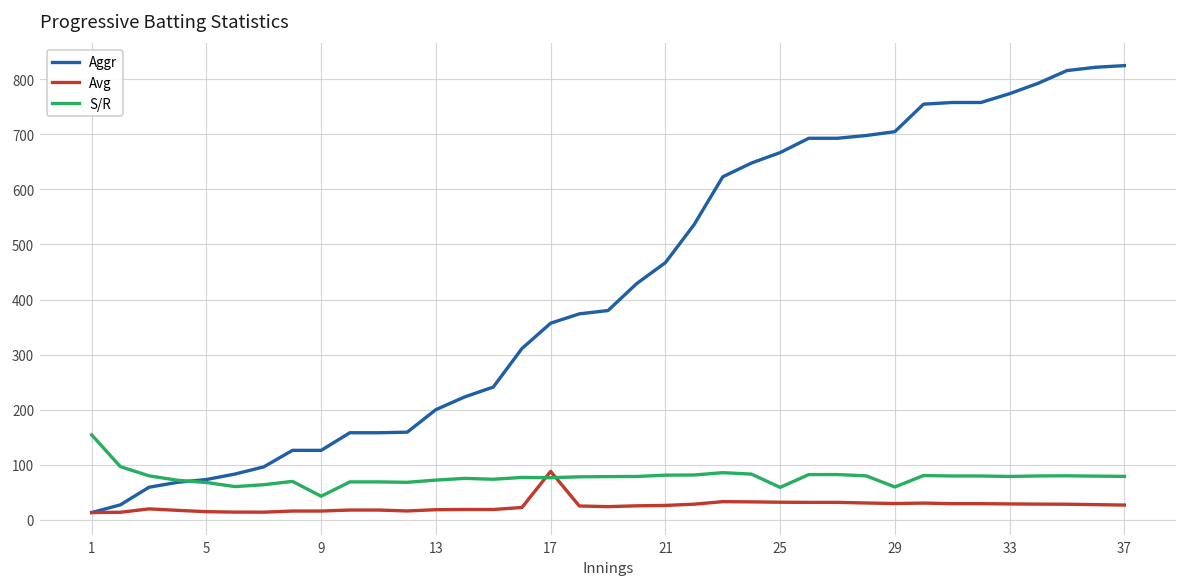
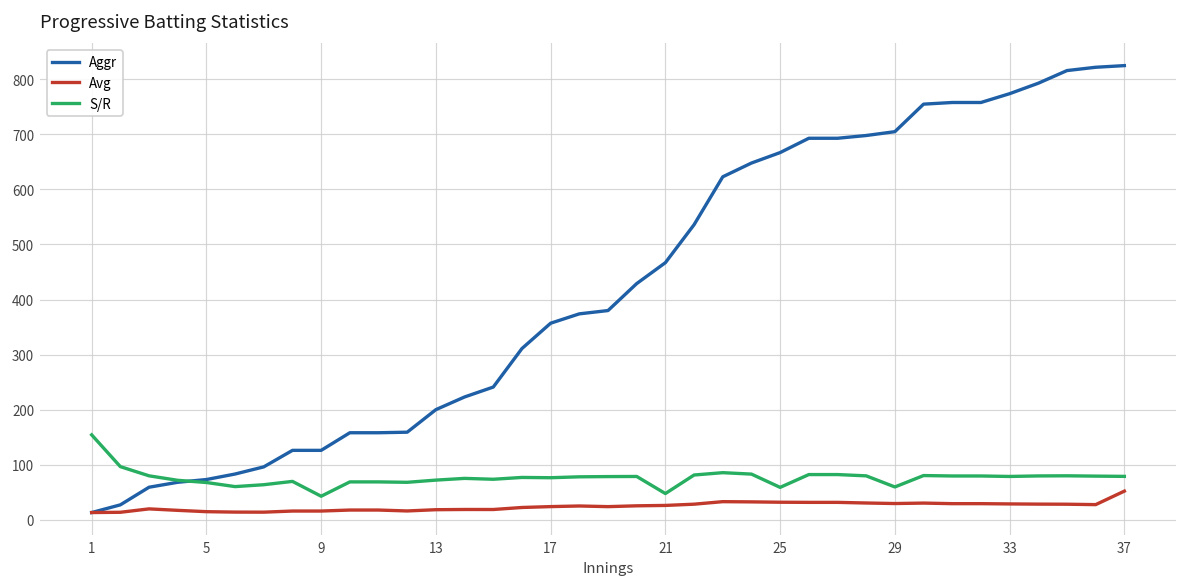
  {
    "Aggr": {
      "9": 130,
      "13": 200,
      "17": 360,
      "21": 470,
      "25": 670,
      "29": 710,
      "33": 770,
      "37": 830
    },
    "Avg": {
      "5": 10,
      "9": 20,
      "13": 20,
-     "17": 90,
+     "17": 20,
      "21": 30,
      "25": 30,
      "29": 30,
      "33": 30,
-     "37": 30
+     "37": 50
    },
    "S/R": {
      "1": 150,
      "9": 40,
      "13": 70,
      "17": 80,
-     "21": 80,
+     "21": 50,
      "25": 60,
      "29": 60,
      "33": 80,
      "37": 80
    }
  }
